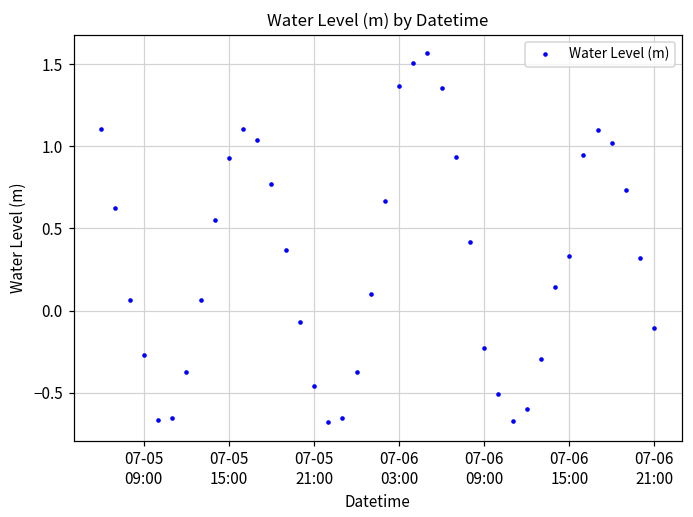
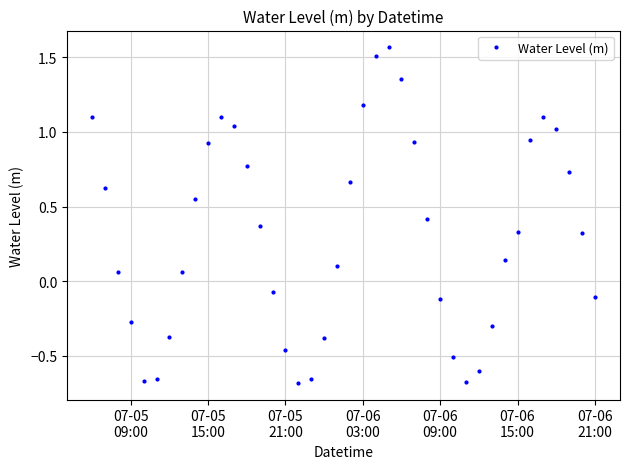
  {
    "07-05 09:00": -0.27,
    "07-05 15:00": 0.93,
    "07-05 21:00": -0.46,
-   "07-06 03:00": 1.37,
-   "07-06 09:00": -0.23,
+   "07-06 03:00": 1.18,
+   "07-06 09:00": -0.12,
    "07-06 15:00": 0.33,
    "07-06 21:00": -0.10
  }
